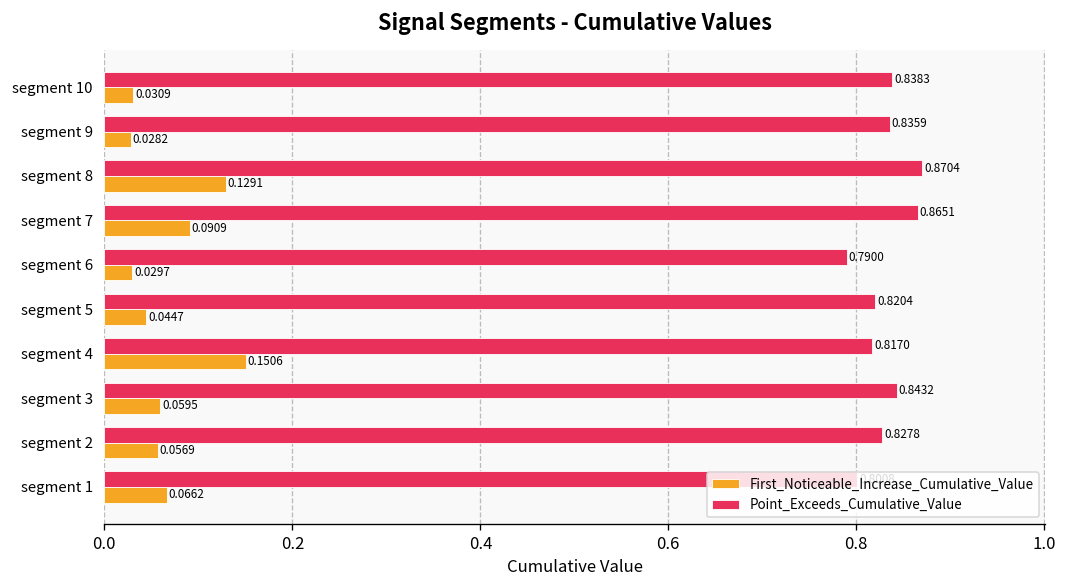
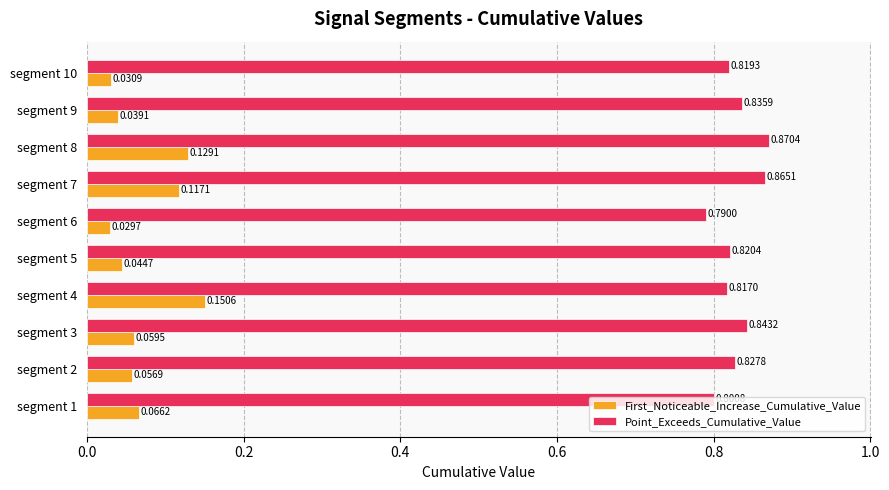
  {
    "First_Noticeable_Increase_Cumulative_Value": {
      "segment 10": 0.0309,
-     "segment 9": 0.0282,
+     "segment 9": 0.0391,
      "segment 8": 0.1291,
-     "segment 7": 0.0909,
+     "segment 7": 0.1171,
      "segment 6": 0.0297,
      "segment 5": 0.0447,
      "segment 4": 0.1506,
      "segment 3": 0.0595,
      "segment 2": 0.0569,
      "segment 1": 0.0662
    },
    "Point_Exceeds_Cumulative_Value": {
-     "segment 10": 0.8383,
+     "segment 10": 0.8193,
      "segment 9": 0.8359,
      "segment 8": 0.8704,
      "segment 7": 0.8651,
      "segment 6": 0.7900,
      "segment 5": 0.8204,
      "segment 4": 0.8170,
      "segment 3": 0.8432,
      "segment 2": 0.8278
    }
  }
